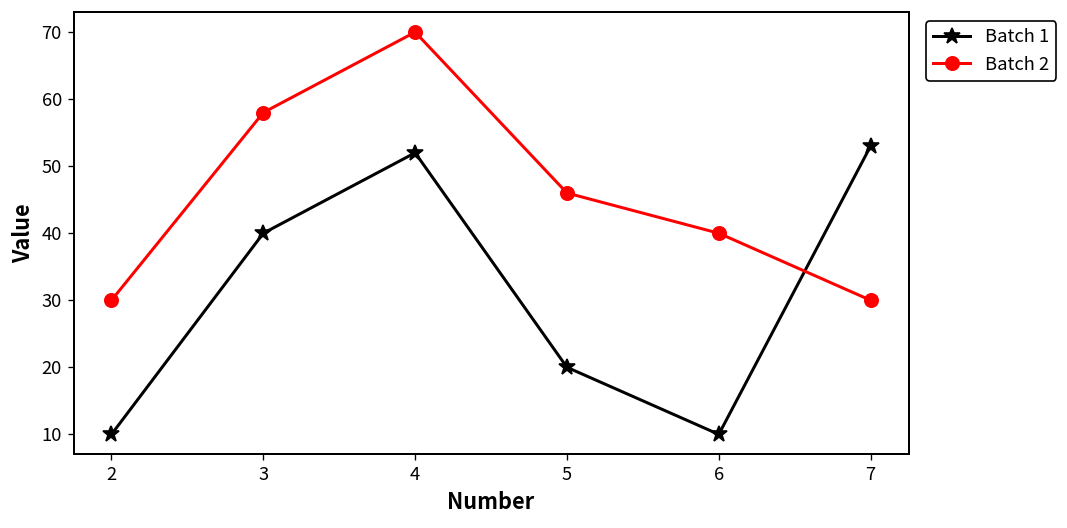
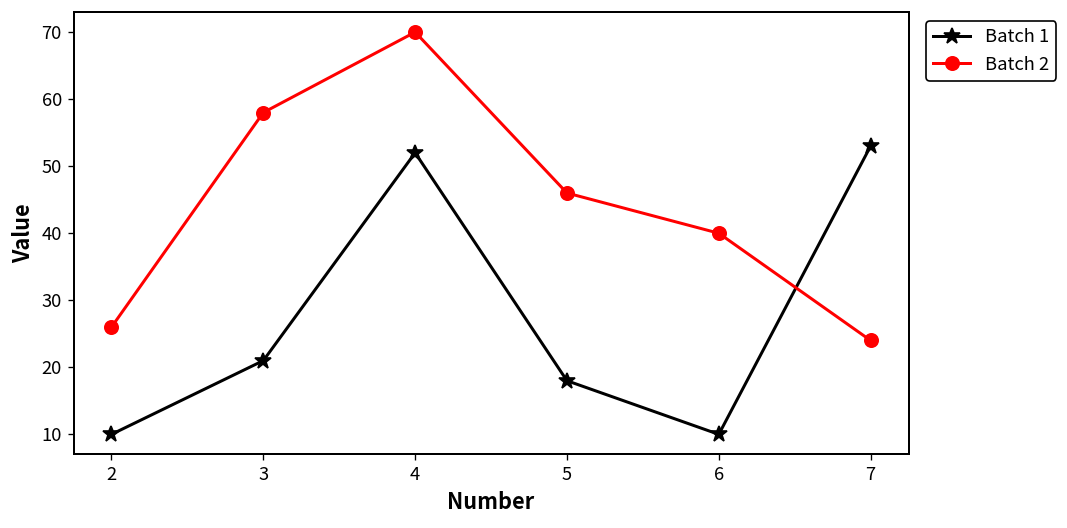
  {
    "Batch 1": {
      "2": 10,
-     "3": 40,
+     "3": 21,
      "4": 52,
-     "5": 20,
+     "5": 18,
      "6": 10,
      "7": 53
    },
    "Batch 2": {
-     "2": 30,
+     "2": 26,
      "3": 58,
      "4": 70,
      "5": 46,
      "6": 40,
-     "7": 30
+     "7": 24
    }
  }
